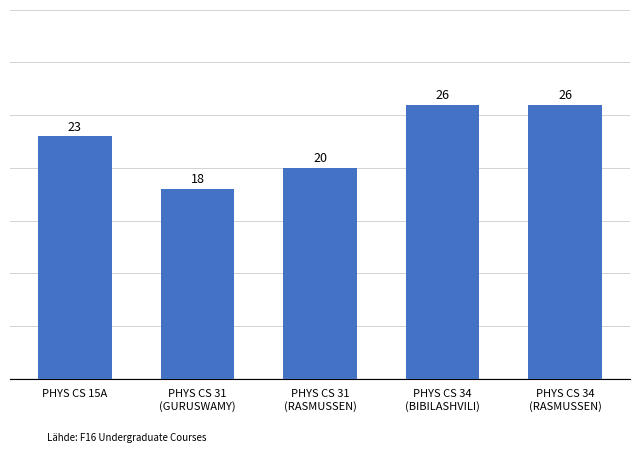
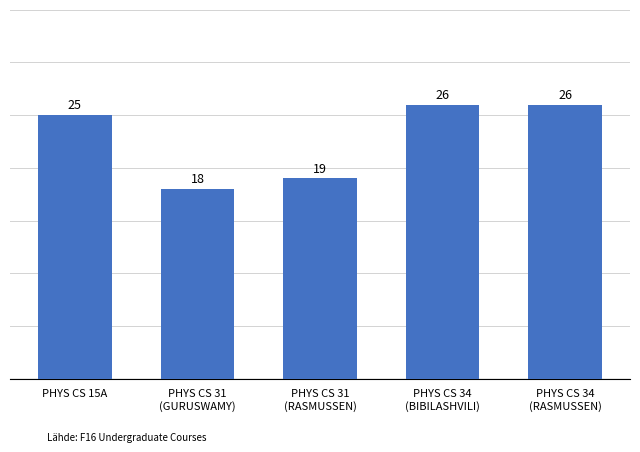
  {
-   "PHYS CS 15A": 23,
+   "PHYS CS 15A": 25,
    "PHYS CS 31 (GURUSWAMY)": 18,
-   "PHYS CS 31 (RASMUSSEN)": 20,
+   "PHYS CS 31 (RASMUSSEN)": 19,
    "PHYS CS 34 (BIBILASHVILI)": 26,
    "PHYS CS 34 (RASMUSSEN)": 26
  }
